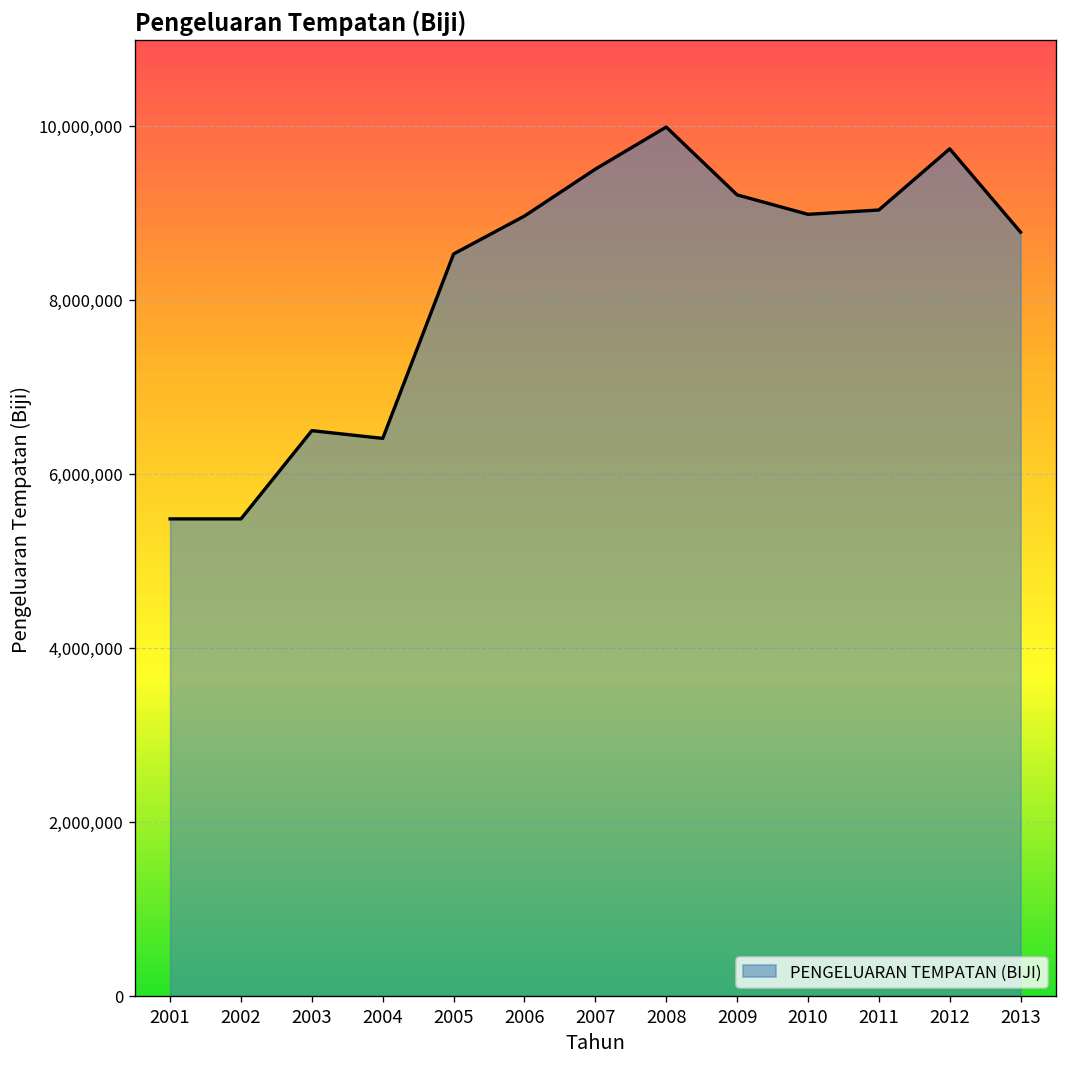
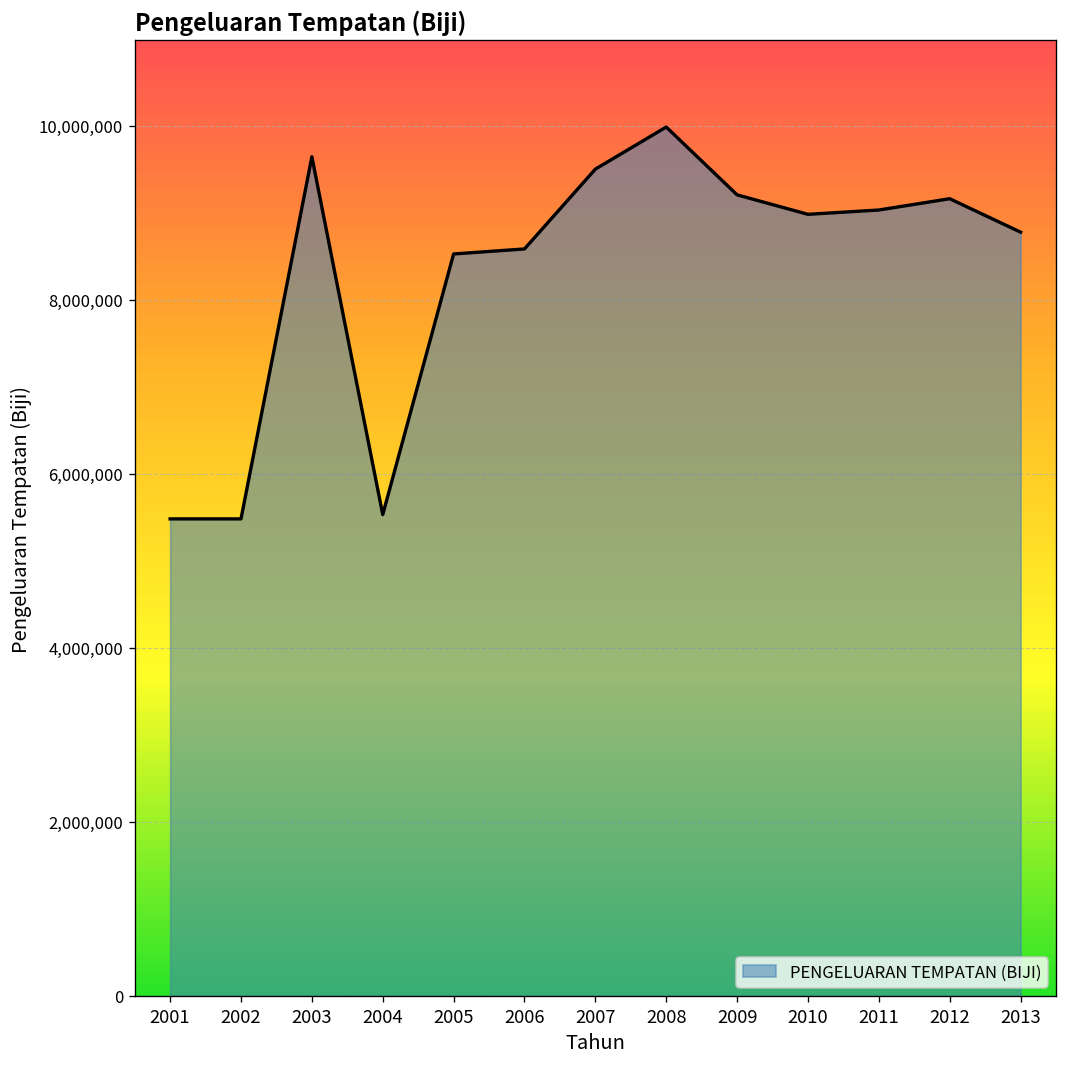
  {
    "2001": "5,500,000",
    "2002": "5,500,000",
-   "2003": "6,500,000",
-   "2004": "6,400,000",
+   "2003": "9,600,000",
+   "2004": "5,500,000",
    "2005": "8,500,000",
-   "2006": "9,000,000",
+   "2006": "8,600,000",
    "2007": "9,500,000",
    "2008": "10,000,000",
    "2009": "9,200,000",
    "2010": "9,000,000",
    "2011": "9,000,000",
-   "2012": "9,700,000",
+   "2012": "9,200,000",
    "2013": "8,800,000"
  }
